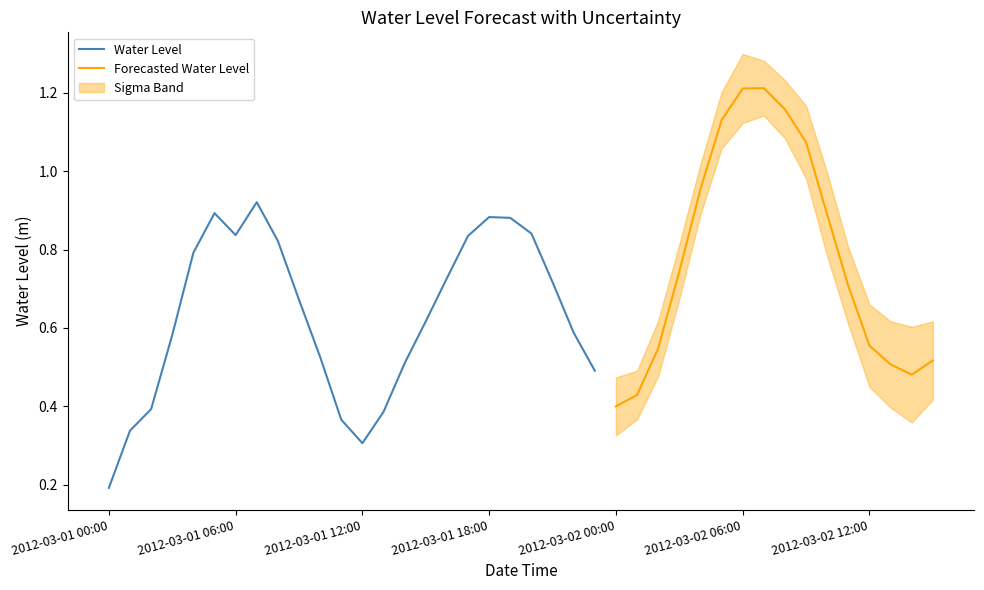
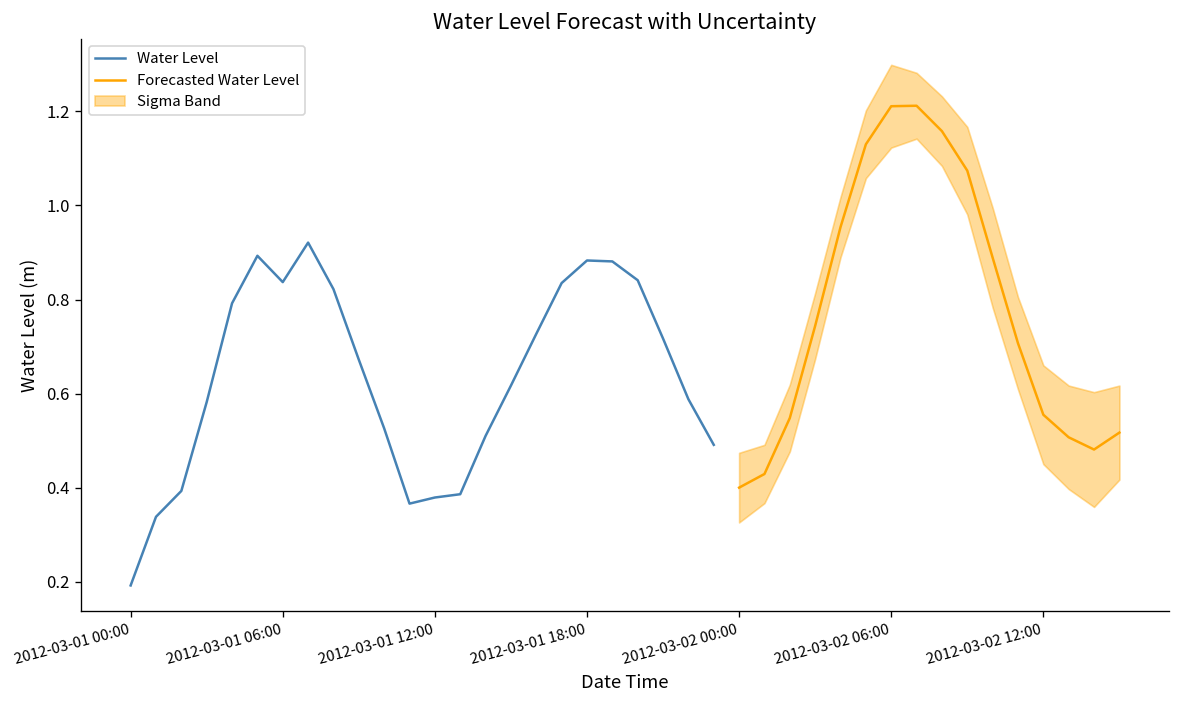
  {
    "Water Level": {
      "2012-03-01 00:00": 0.19,
      "2012-03-01 06:00": 0.84,
-     "2012-03-01 12:00": 0.31,
+     "2012-03-01 12:00": 0.38,
      "2012-03-01 18:00": 0.88
    }
  }
